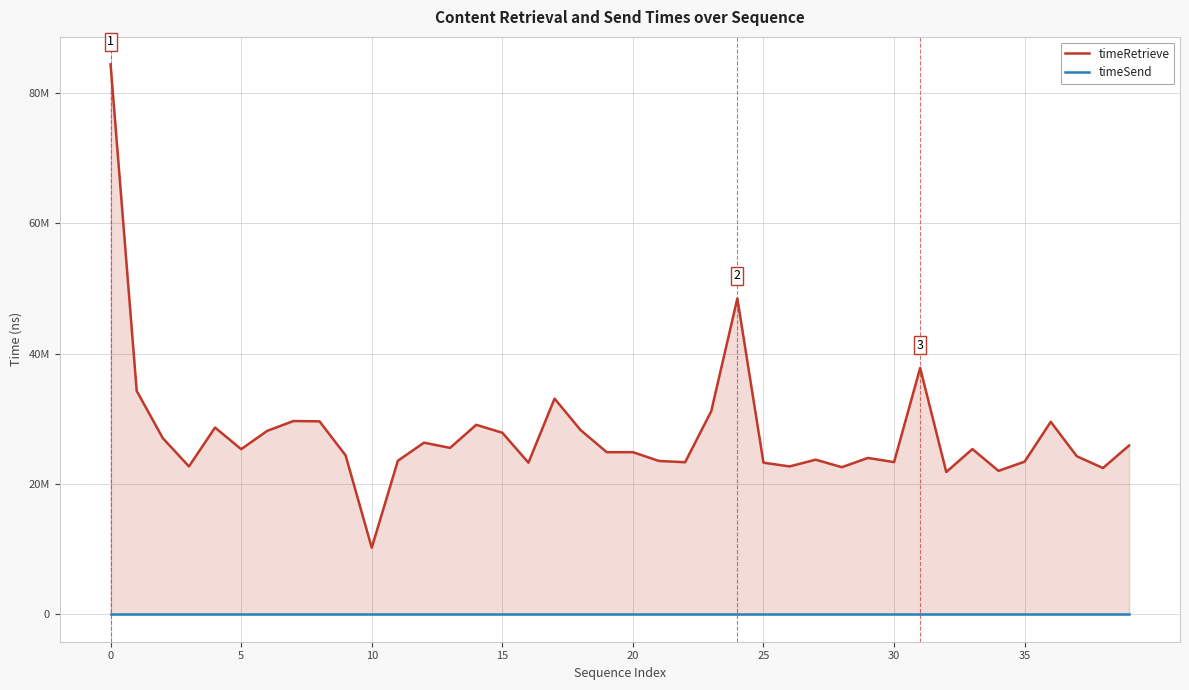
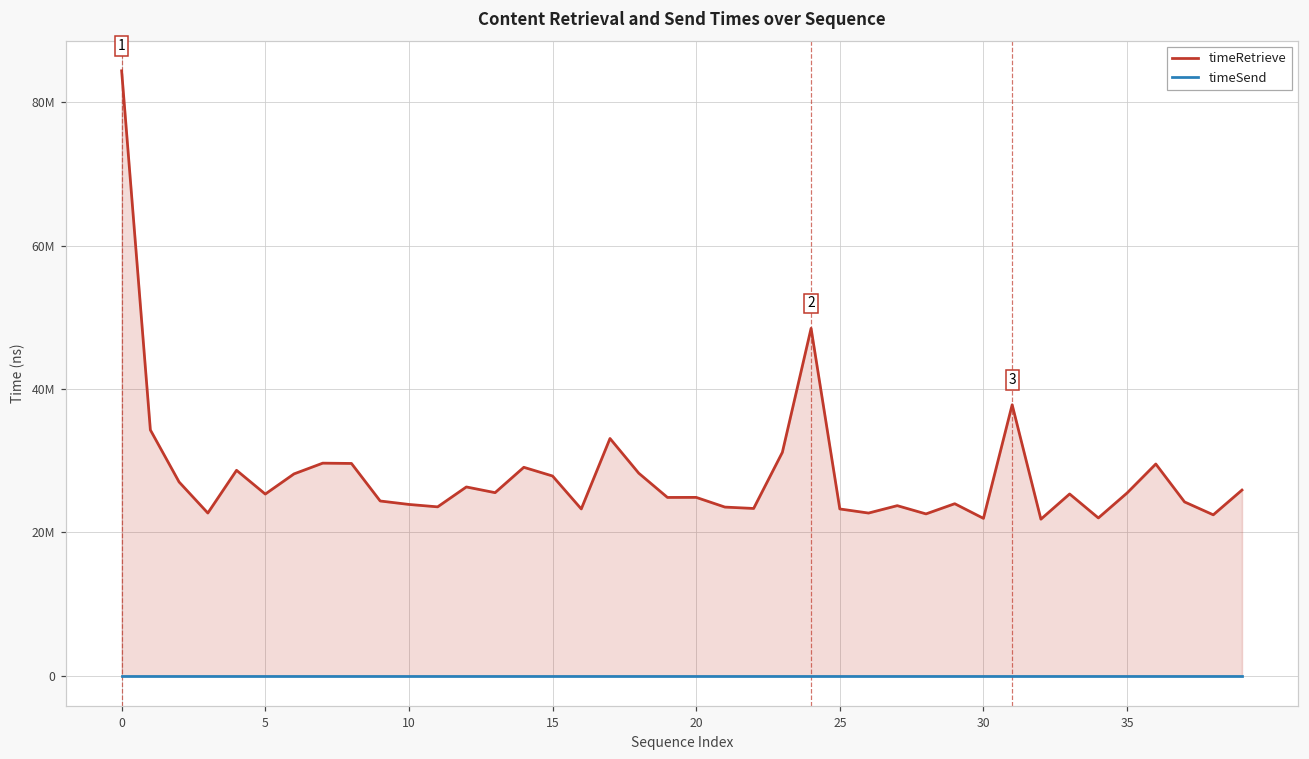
  {
    "timeRetrieve": {
      "5": 25000000,
-     "10": 10000000,
+     "10": 24000000,
      "15": 28000000,
      "20": 25000000,
      "25": 23000000,
-     "30": 23000000,
-     "35": 23000000
+     "30": 22000000,
+     "35": 25000000
    },
    "timeSend": {
      "0": 0,
      "5": 0,
      "10": 0,
      "15": 0,
      "20": 0,
      "25": 0,
      "30": 0,
      "35": 0
    }
  }
